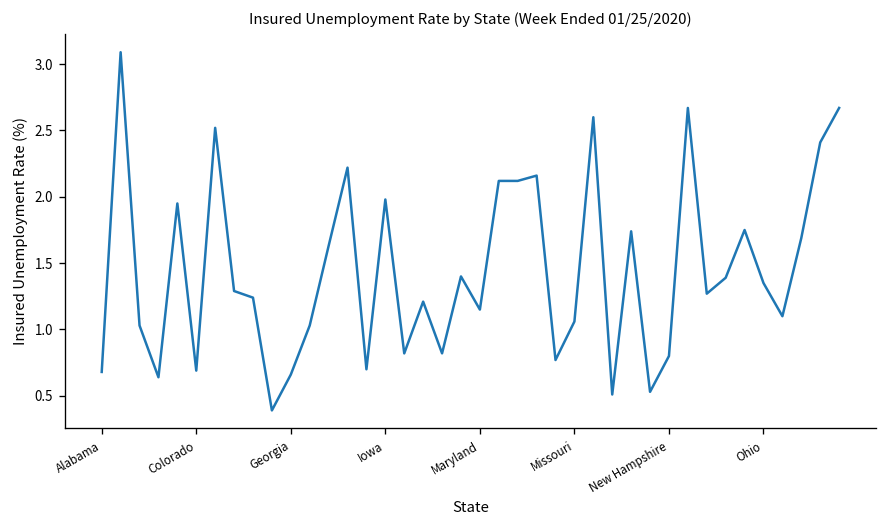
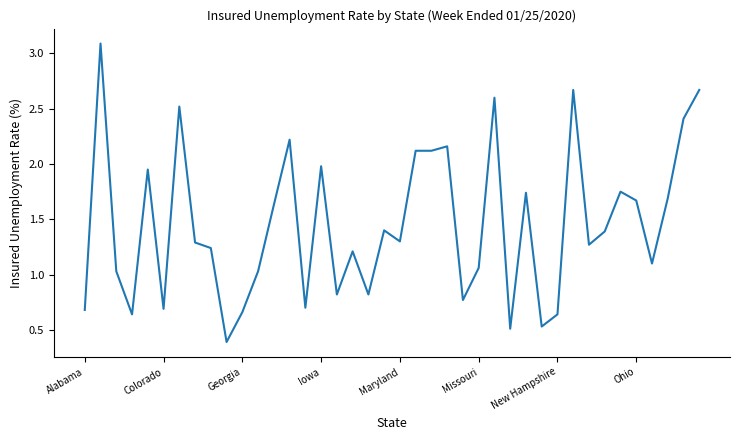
  {
    "Alabama": 0.68,
    "Colorado": 0.69,
    "Georgia": 0.66,
    "Iowa": 1.98,
-   "Maryland": 1.15,
+   "Maryland": 1.30,
    "Missouri": 1.06,
-   "New Hampshire": 0.80,
-   "Ohio": 1.35
+   "New Hampshire": 0.64,
+   "Ohio": 1.67
  }
